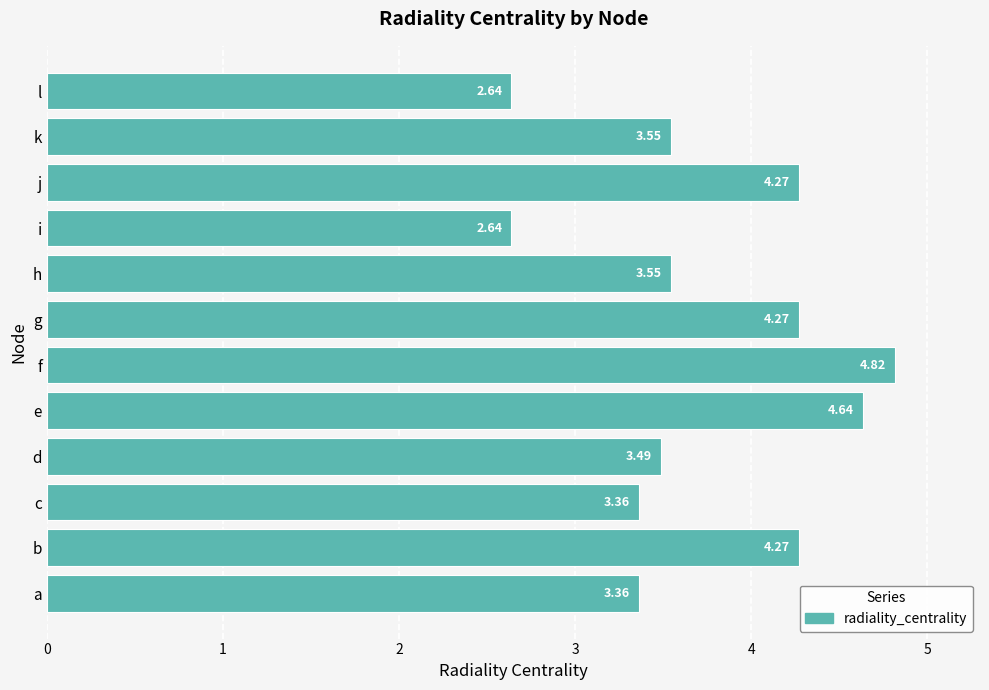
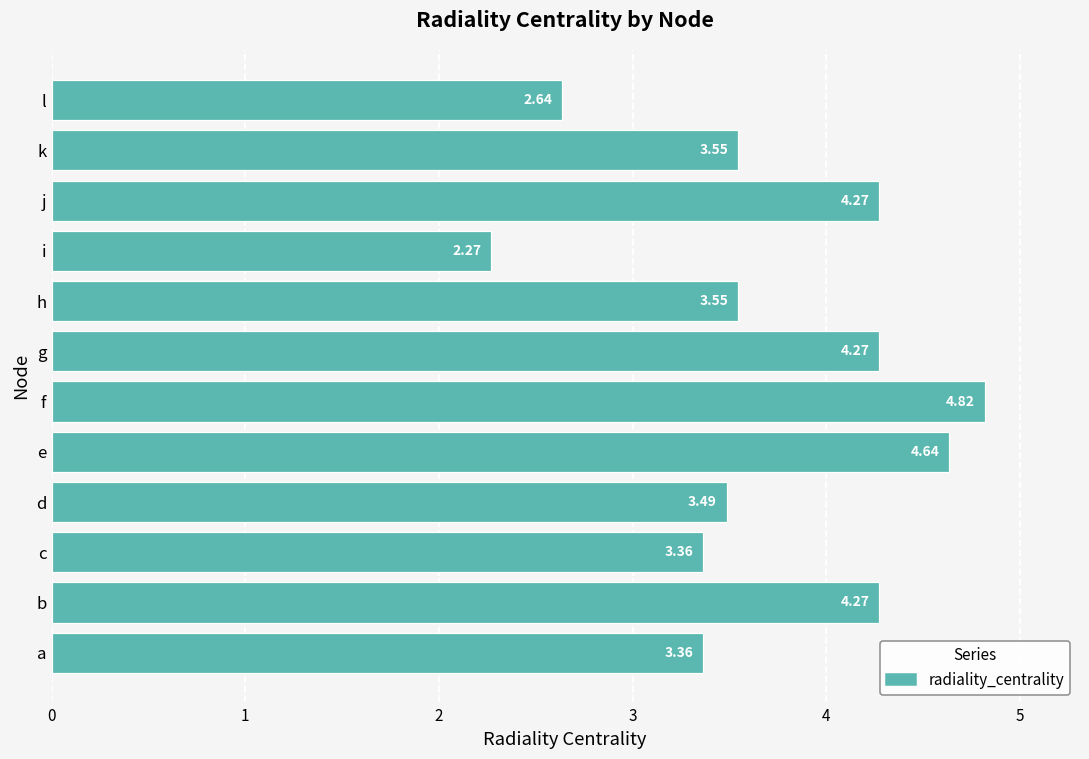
  {
    "l": 2.64,
    "k": 3.55,
    "j": 4.27,
-   "i": 2.64,
+   "i": 2.27,
    "h": 3.55,
    "g": 4.27,
    "f": 4.82,
    "e": 4.64,
    "d": 3.49,
    "c": 3.36,
    "b": 4.27,
    "a": 3.36
  }
